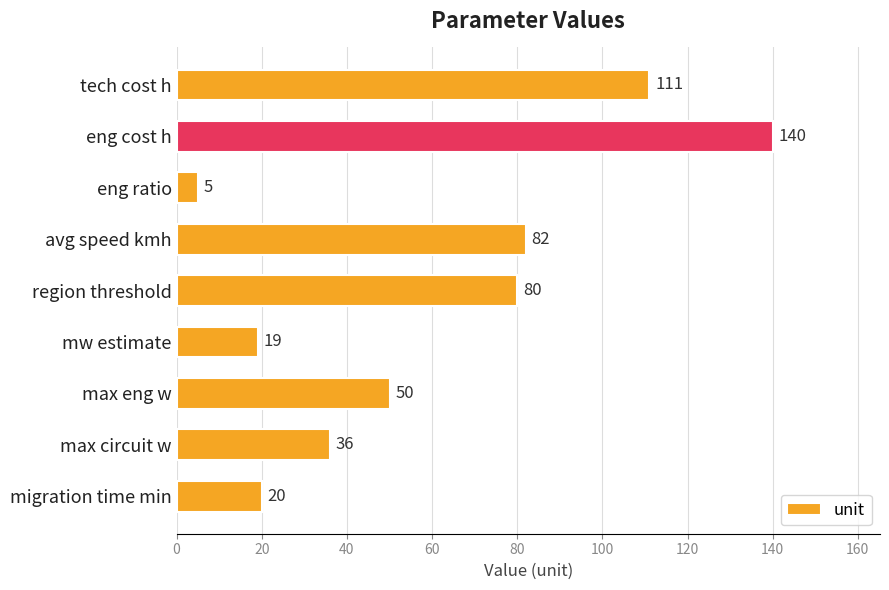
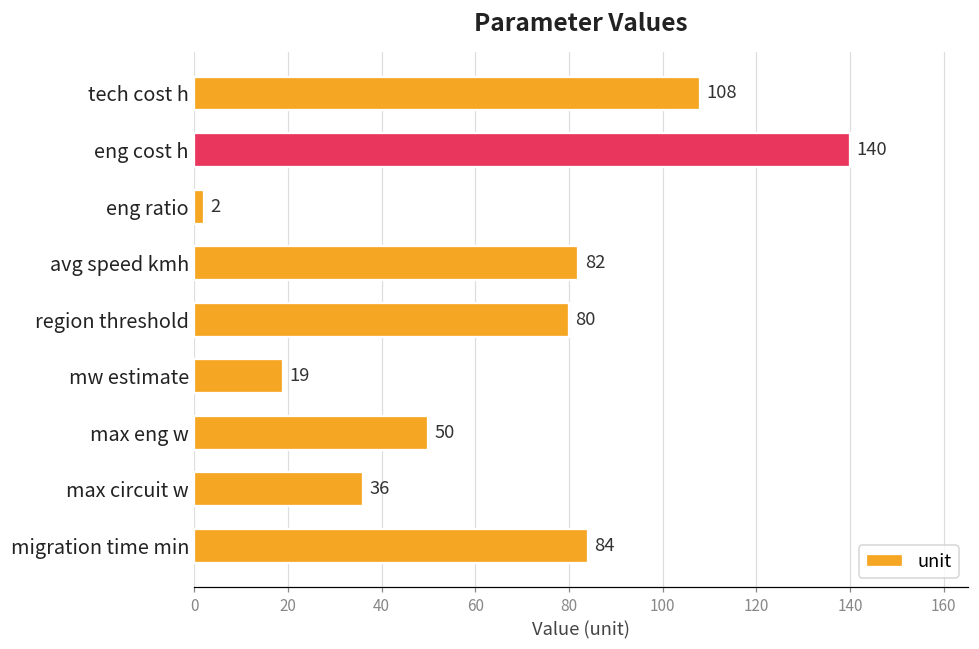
  {
-   "tech cost h": 111,
+   "tech cost h": 108,
    "eng cost h": 140,
-   "eng ratio": 5,
+   "eng ratio": 2,
    "avg speed kmh": 82,
    "region threshold": 80,
    "mw estimate": 19,
    "max eng w": 50,
    "max circuit w": 36,
-   "migration time min": 20
+   "migration time min": 84
  }
